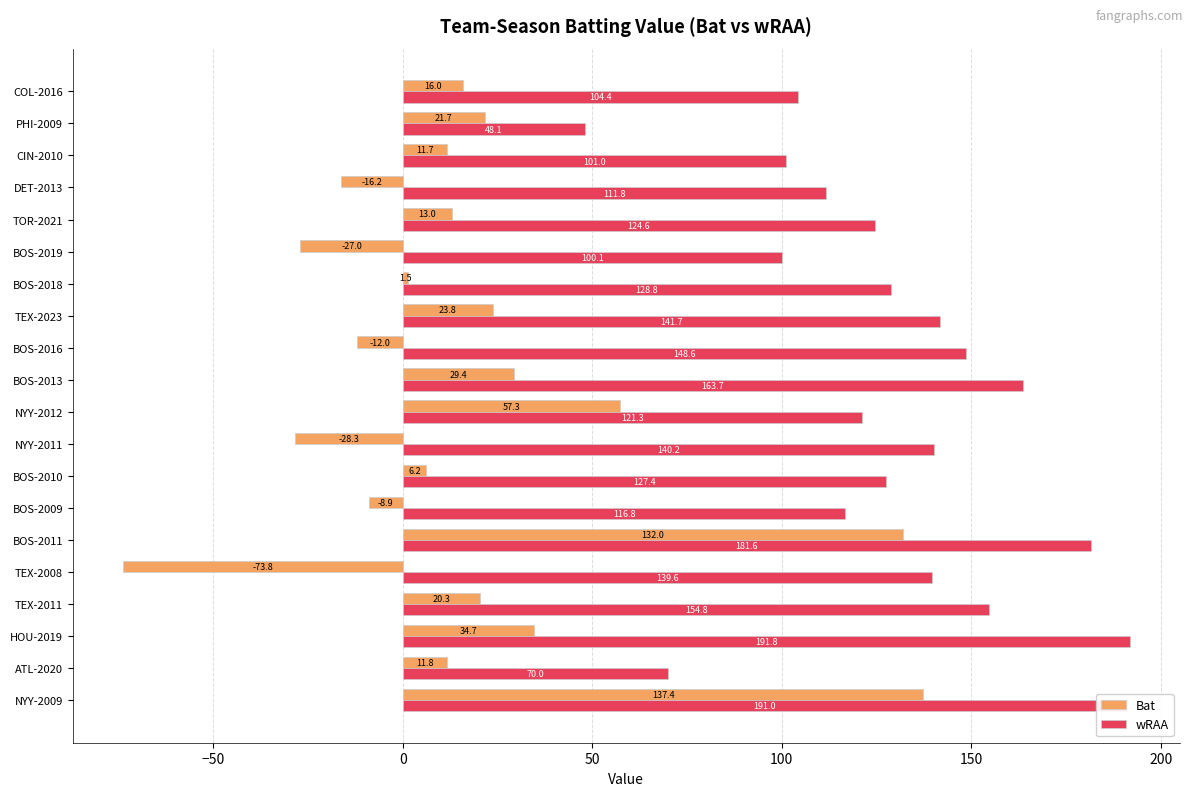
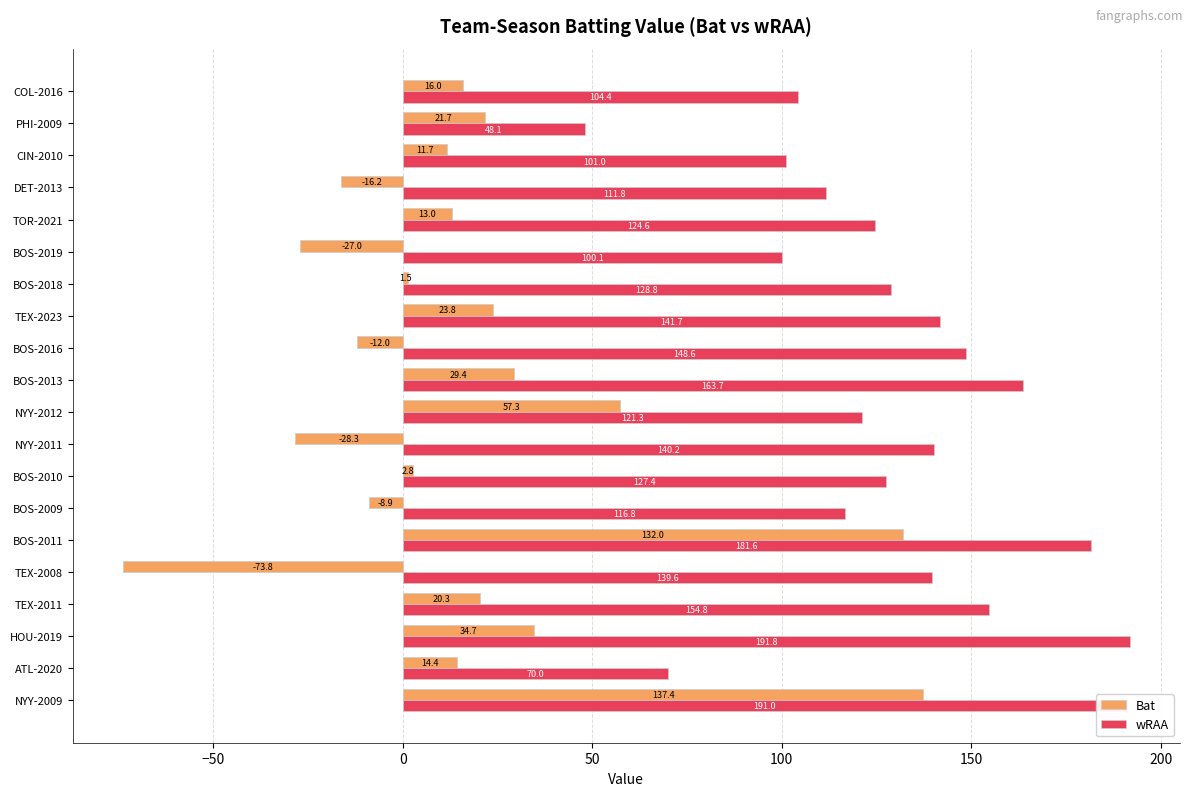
  {
    "Bat": {
      "COL-2016": 16.0,
      "PHI-2009": 21.7,
      "CIN-2010": 11.7,
      "DET-2013": -16.2,
      "TOR-2021": 13.0,
      "BOS-2019": -27.0,
      "BOS-2018": 1.5,
      "TEX-2023": 23.8,
      "BOS-2016": -12.0,
      "BOS-2013": 29.4,
      "NYY-2012": 57.3,
      "NYY-2011": -28.3,
-     "BOS-2010": 6.2,
+     "BOS-2010": 2.8,
      "BOS-2009": -8.9,
      "BOS-2011": 132.0,
      "TEX-2008": -73.8,
      "TEX-2011": 20.3,
      "HOU-2019": 34.7,
-     "ATL-2020": 11.8,
+     "ATL-2020": 14.4,
      "NYY-2009": 137.4
    },
    "wRAA": {
      "COL-2016": 104.4,
      "PHI-2009": 48.1,
      "CIN-2010": 101.0,
      "DET-2013": 111.8,
      "TOR-2021": 124.6,
      "BOS-2019": 100.1,
      "BOS-2018": 128.8,
      "TEX-2023": 141.7,
      "BOS-2016": 148.6,
      "BOS-2013": 163.7,
      "NYY-2012": 121.3,
      "NYY-2011": 140.2,
      "BOS-2010": 127.4,
      "BOS-2009": 116.8,
      "BOS-2011": 181.6,
      "TEX-2008": 139.6,
      "TEX-2011": 154.8,
      "HOU-2019": 191.8,
      "ATL-2020": 70.0
    }
  }
